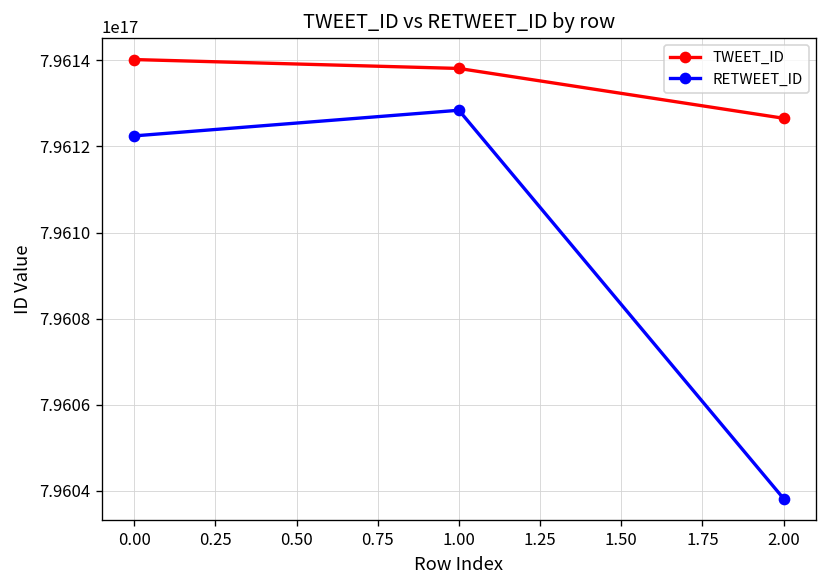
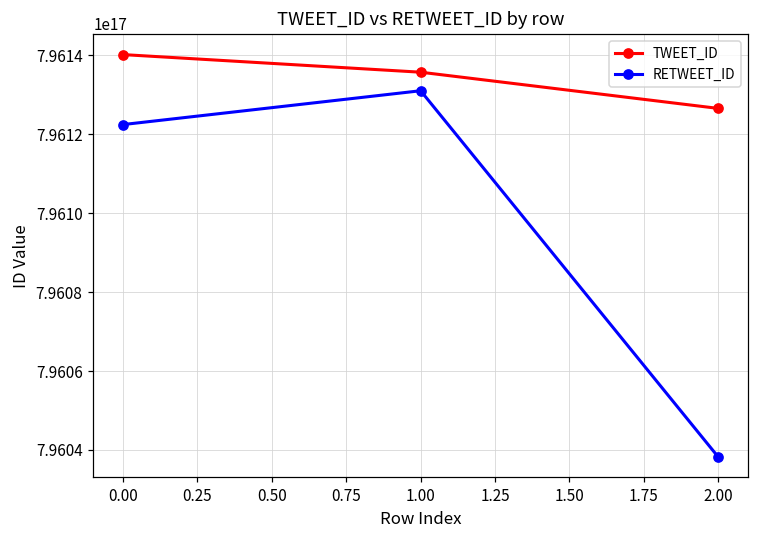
  {
    "TWEET_ID": {
      "0.00": 796140000000000000,
-     "1.00": 796138000000000000,
+     "1.00": 796136000000000000,
      "2.00": 796127000000000000
    },
    "RETWEET_ID": {
      "0.00": 796122000000000000,
-     "1.00": 796128000000000000,
+     "1.00": 796131000000000000,
      "2.00": 796038000000000000
    }
  }
